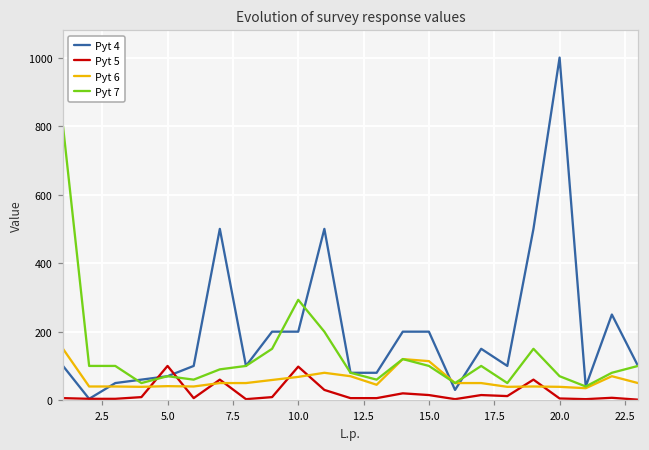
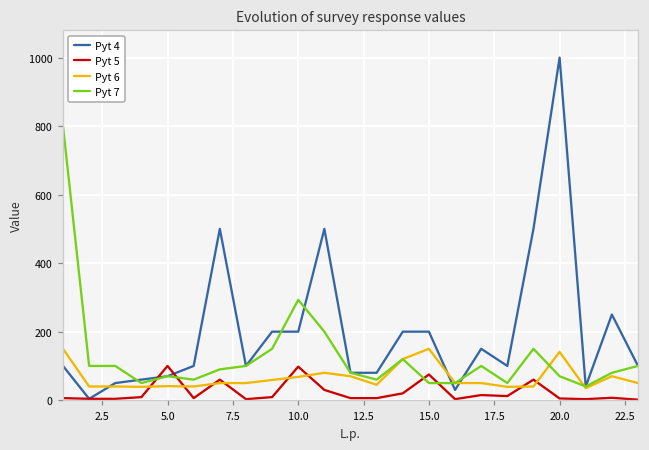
  {
    "Pyt 4": {
      "10.0": 200,
      "15.0": 200,
      "20.0": 1000
    },
    "Pyt 5": {
      "5.0": 100,
      "10.0": 100,
-     "15.0": 20,
+     "15.0": 80,
      "20.0": 10
    },
    "Pyt 6": {
      "5.0": 40,
      "10.0": 70,
-     "15.0": 110,
-     "20.0": 40
+     "15.0": 150,
+     "20.0": 140
    },
    "Pyt 7": {
      "10.0": 290,
-     "15.0": 100,
+     "15.0": 50,
      "20.0": 70
    }
  }
